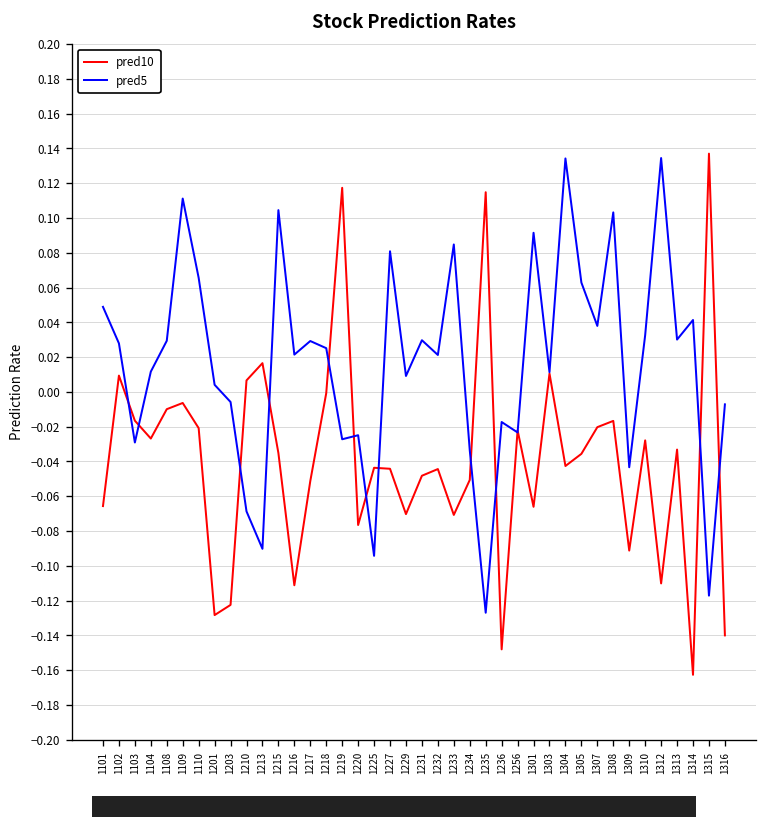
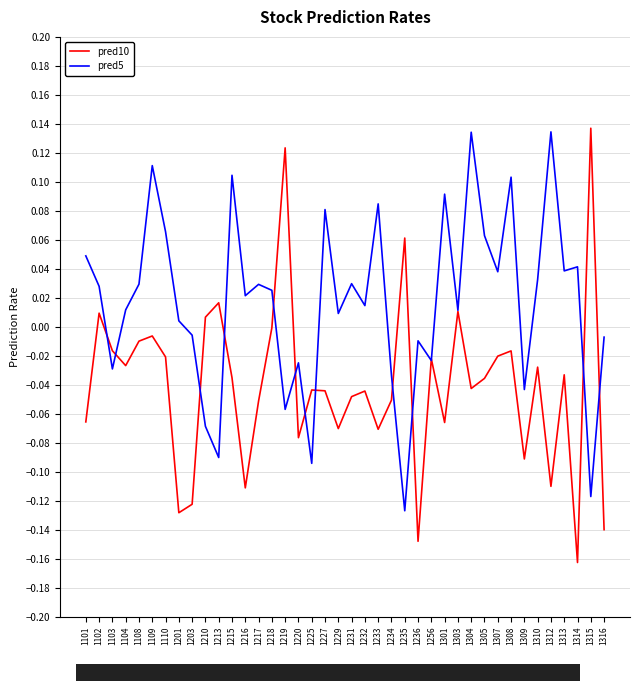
  {
    "pred10": {
      "1101": -0.066,
      "1102": 0.009,
      "1103": -0.017,
      "1104": -0.027,
      "1108": -0.010,
      "1109": -0.006,
      "1110": -0.021,
      "1201": -0.128,
      "1203": -0.122,
      "1210": 0.007,
      "1213": 0.017,
      "1215": -0.035,
      "1216": -0.111,
      "1217": -0.051,
      "1218": -0.001,
-     "1219": 0.117,
+     "1219": 0.123,
      "1220": -0.077,
      "1225": -0.044,
      "1227": -0.044,
      "1229": -0.070,
      "1231": -0.048,
      "1232": -0.044,
      "1233": -0.071,
      "1234": -0.051,
-     "1235": 0.115,
+     "1235": 0.061,
      "1236": -0.148,
      "1301": -0.066,
      "1304": -0.043,
      "1305": -0.036,
      "1307": -0.020,
      "1308": -0.017,
      "1309": -0.091,
      "1310": -0.028,
      "1312": -0.110,
      "1313": -0.033,
      "1314": -0.163,
      "1315": 0.137,
      "1316": -0.140
    },
    "pred5": {
      "1101": 0.049,
      "1102": 0.028,
      "1103": -0.029,
      "1104": 0.012,
      "1108": 0.029,
      "1109": 0.111,
      "1110": 0.066,
      "1201": 0.004,
      "1203": -0.006,
      "1210": -0.069,
      "1213": -0.090,
      "1215": 0.105,
      "1216": 0.021,
      "1217": 0.029,
      "1218": 0.025,
-     "1219": -0.027,
+     "1219": -0.057,
      "1220": -0.025,
      "1225": -0.094,
      "1227": 0.081,
      "1229": 0.009,
      "1231": 0.030,
-     "1232": 0.021,
+     "1232": 0.015,
      "1233": 0.085,
      "1234": -0.034,
      "1235": -0.127,
-     "1236": -0.017,
+     "1236": -0.010,
      "1301": 0.091,
      "1304": 0.134,
      "1305": 0.063,
      "1307": 0.038,
      "1308": 0.103,
      "1309": -0.043,
      "1310": 0.033,
      "1312": 0.134,
-     "1313": 0.030,
+     "1313": 0.039,
      "1314": 0.041,
      "1315": -0.117,
      "1316": -0.007
    }
  }
